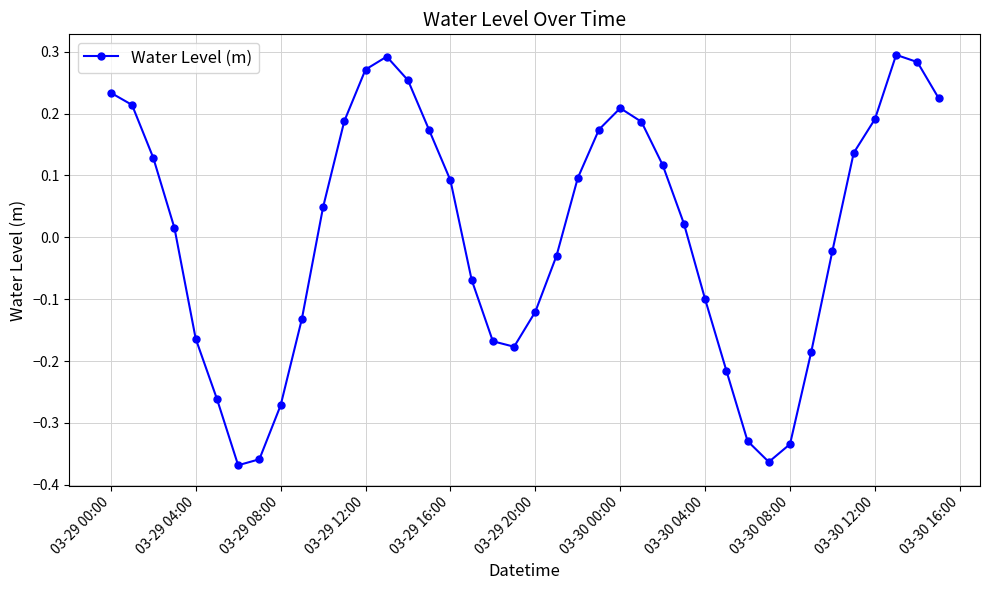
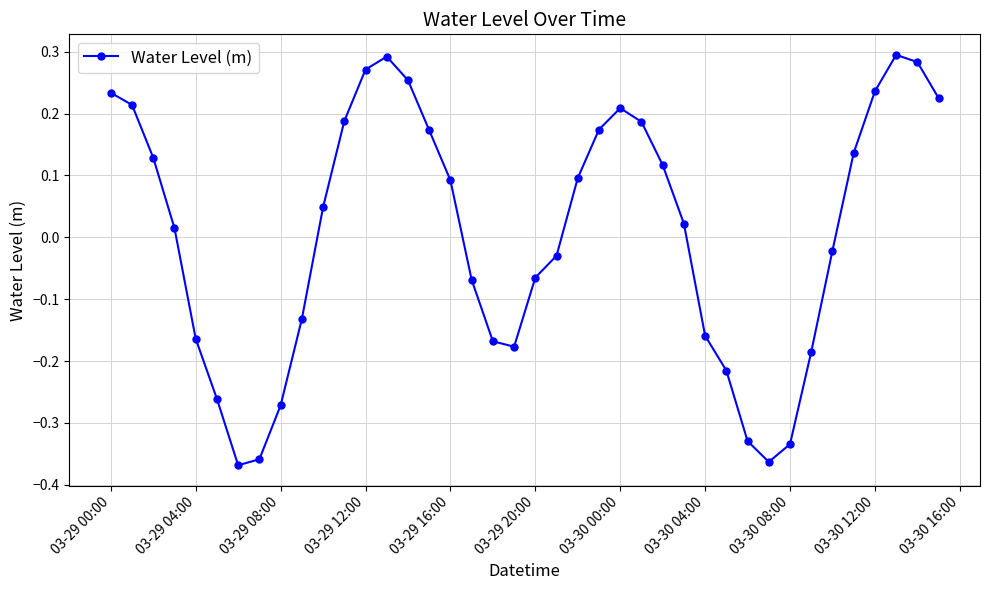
  {
    "03-29 00:00": 0.23,
    "03-29 04:00": -0.16,
    "03-29 08:00": -0.27,
    "03-29 12:00": 0.27,
    "03-29 16:00": 0.09,
-   "03-29 20:00": -0.12,
+   "03-29 20:00": -0.07,
    "03-30 00:00": 0.21,
-   "03-30 04:00": -0.10,
+   "03-30 04:00": -0.16,
    "03-30 08:00": -0.33,
-   "03-30 12:00": 0.19
+   "03-30 12:00": 0.24
  }
